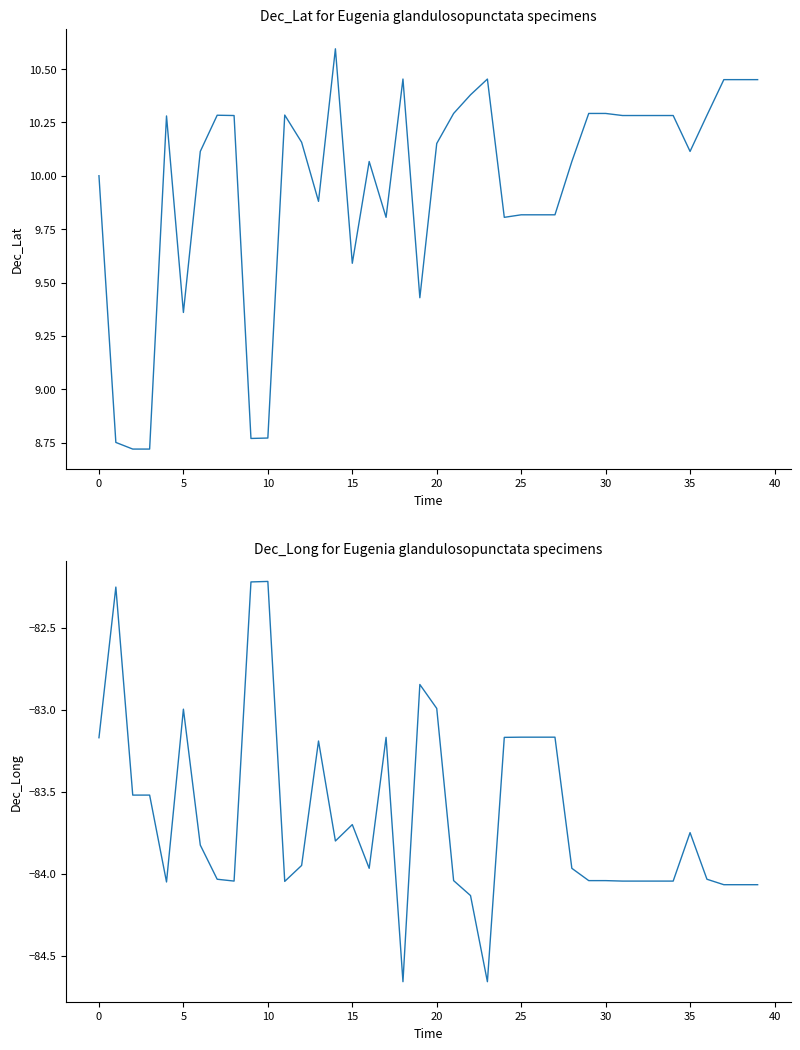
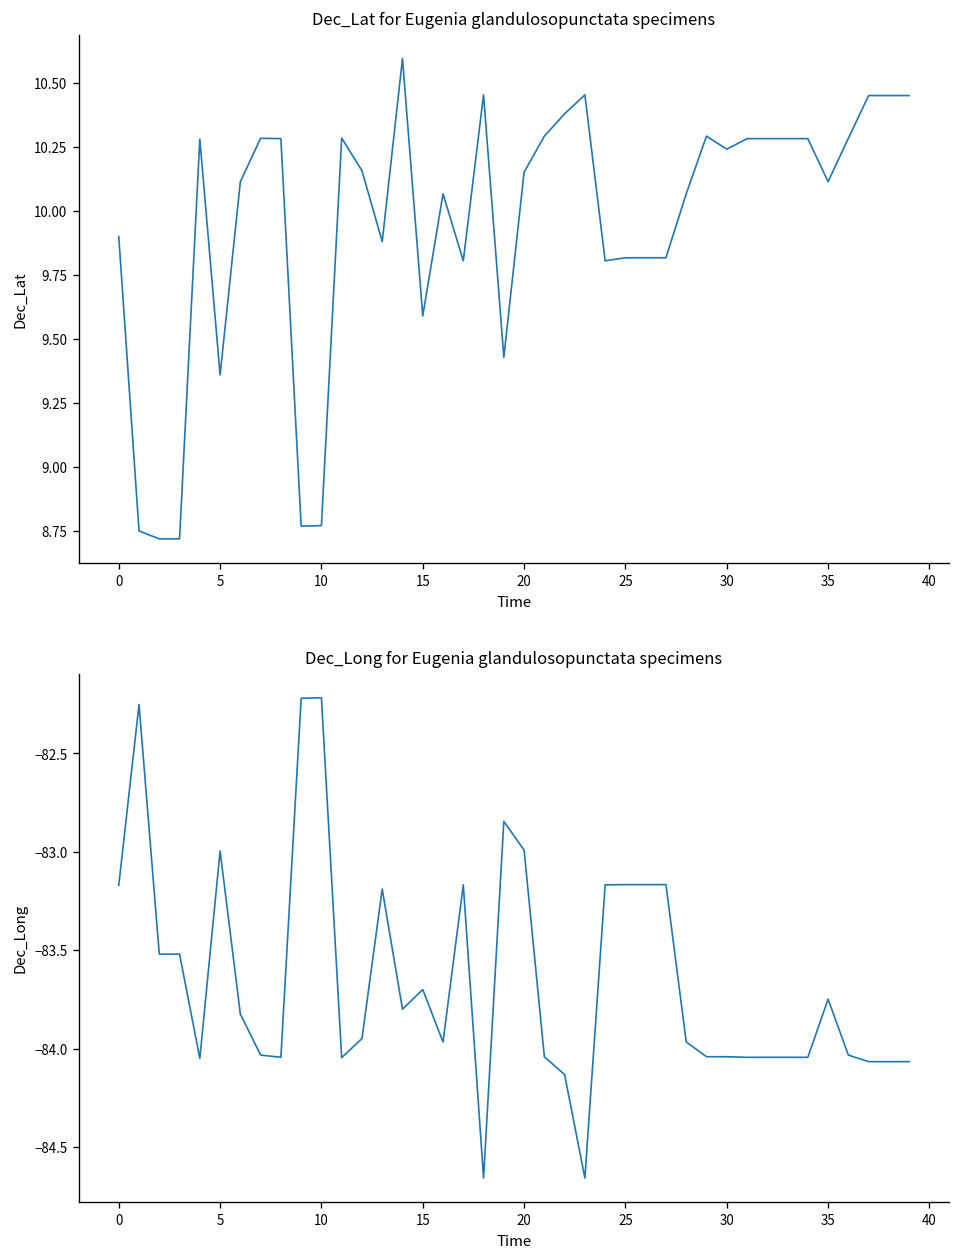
  {
    "Dec_Lat for Eugenia glandulosopunctata specimens": {
-     "0": 10.0,
+     "0": 9.9,
      "5": 9.36,
      "10": 8.77,
      "15": 9.59,
      "20": 10.15,
      "25": 9.82,
-     "30": 10.29,
+     "30": 10.24,
      "35": 10.11
    },
    "Dec_Long for Eugenia glandulosopunctata specimens": {
      "0": -83.17,
      "5": -83.00,
      "10": -82.22,
      "15": -83.70,
      "20": -82.99,
      "25": -83.17,
      "30": -84.04,
      "35": -83.75
    }
  }
